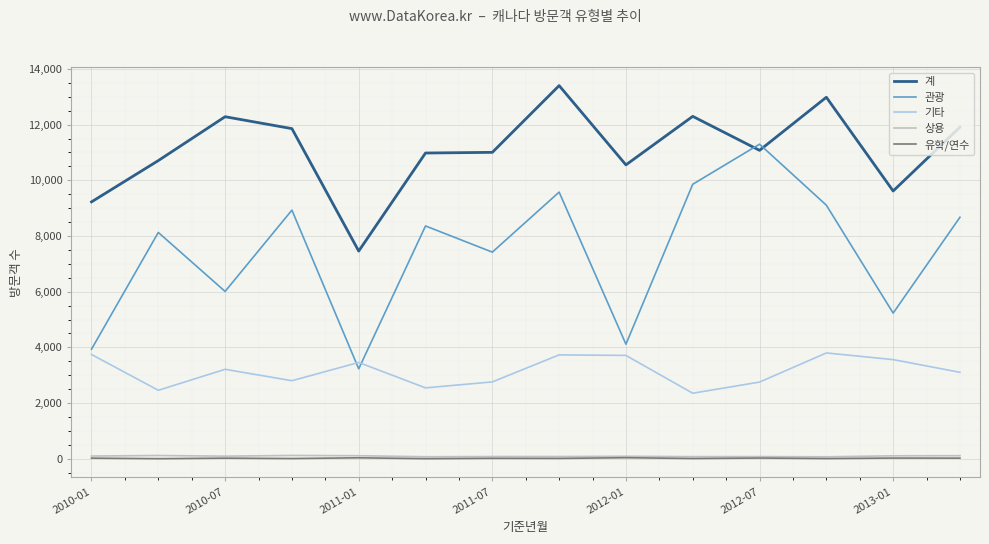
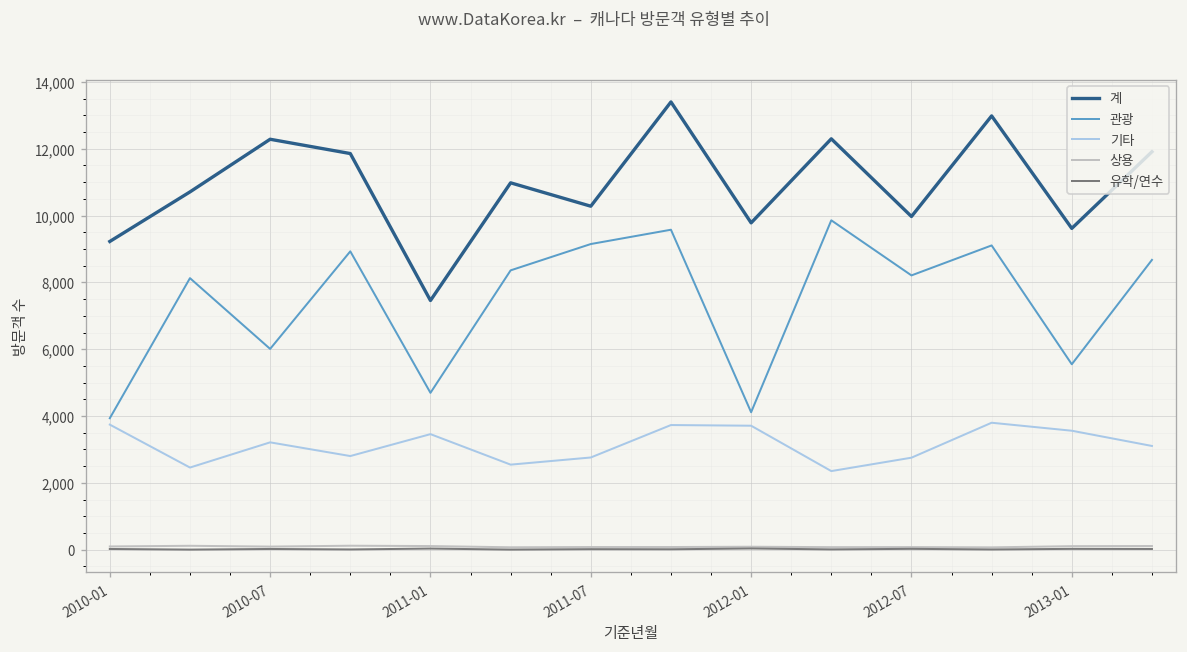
  {
    "계": {
      "2010-01": "9,200",
      "2010-07": "12,300",
      "2011-01": "7,500",
-     "2011-07": "11,000",
-     "2012-01": "10,600",
-     "2012-07": "11,100",
+     "2011-07": "10,300",
+     "2012-01": "9,800",
+     "2012-07": "10,000",
      "2013-01": "9,600"
    },
    "관광": {
      "2010-01": "3,900",
      "2010-07": "6,000",
-     "2011-01": "3,200",
-     "2011-07": "7,400",
+     "2011-01": "4,700",
+     "2011-07": "9,100",
      "2012-01": "4,100",
-     "2012-07": "11,300",
-     "2013-01": "5,200"
+     "2012-07": "8,200",
+     "2013-01": "5,500"
    }
  }
